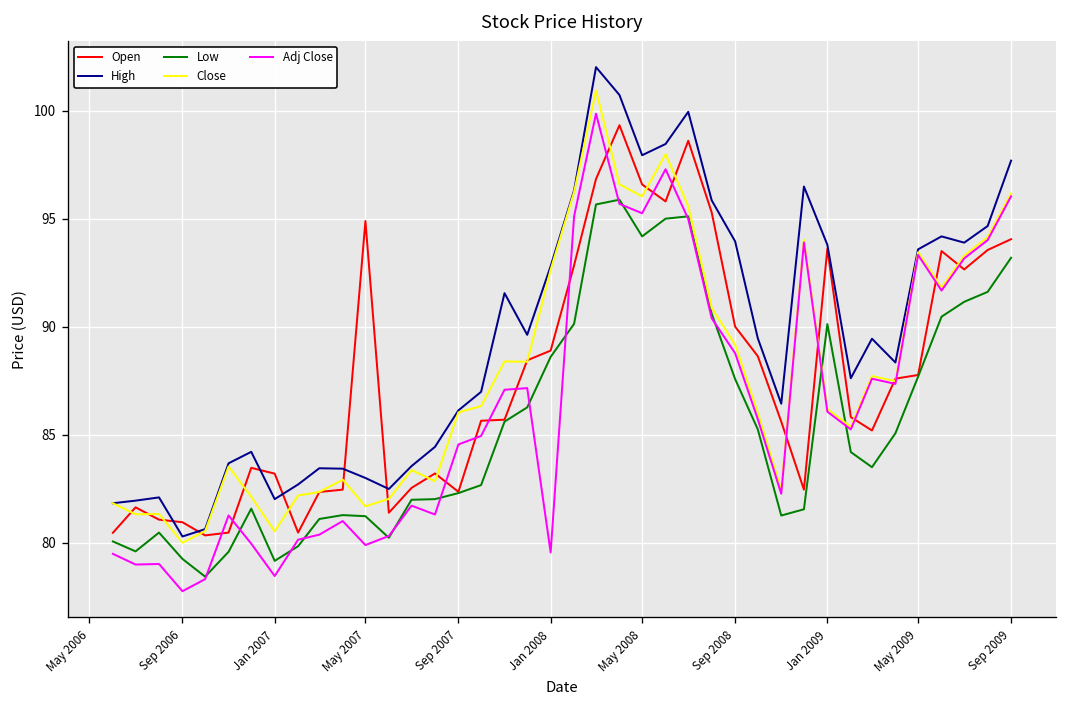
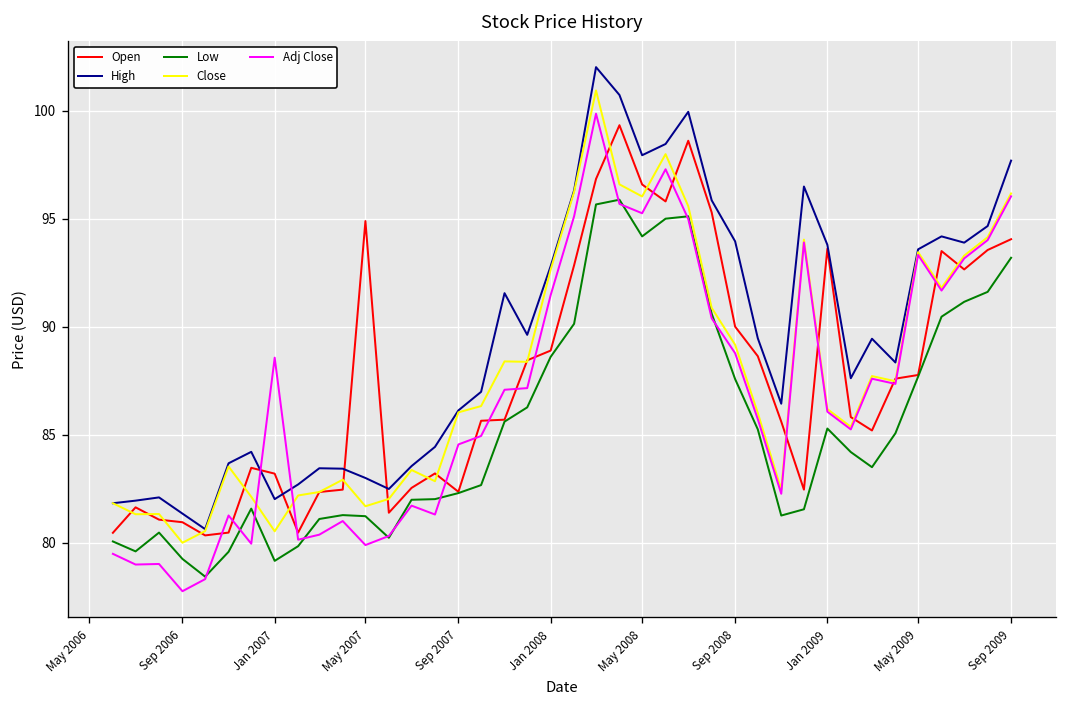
  {
    "Open": {
      "Sep 2006": 80.9,
      "Jan 2007": 83.2,
      "May 2007": 94.9,
      "Jan 2008": 88.9,
      "May 2008": 96.6,
      "Sep 2008": 90.0,
      "Jan 2009": 93.6,
      "Sep 2009": 94.1
    },
    "High": {
-     "Sep 2006": 80.3,
+     "Sep 2006": 81.3,
      "Jan 2007": 82.0,
      "May 2007": 83.0,
      "Jan 2008": 92.8,
      "May 2008": 97.9,
      "Sep 2008": 94.0,
      "Jan 2009": 93.8,
      "Sep 2009": 97.7
    },
    "Low": {
      "Sep 2006": 79.3,
      "Jan 2007": 79.2,
      "May 2007": 81.2,
      "Jan 2008": 88.6,
      "May 2008": 94.2,
      "Sep 2008": 87.6,
-     "Jan 2009": 90.1,
+     "Jan 2009": 85.3,
      "Sep 2009": 93.2
    },
    "Close": {
      "Sep 2006": 80.0,
      "Jan 2007": 80.5,
      "May 2007": 81.7,
      "Jan 2008": 92.7,
      "May 2008": 96.0,
      "Sep 2008": 89.2
    },
    "Adj Close": {
      "Sep 2006": 77.8,
-     "Jan 2007": 78.5,
+     "Jan 2007": 88.6,
      "May 2007": 79.9,
      "Sep 2007": 84.6,
-     "Jan 2008": 79.6,
+     "Jan 2008": 91.5,
      "May 2008": 95.3,
      "Sep 2008": 88.8
    }
  }
